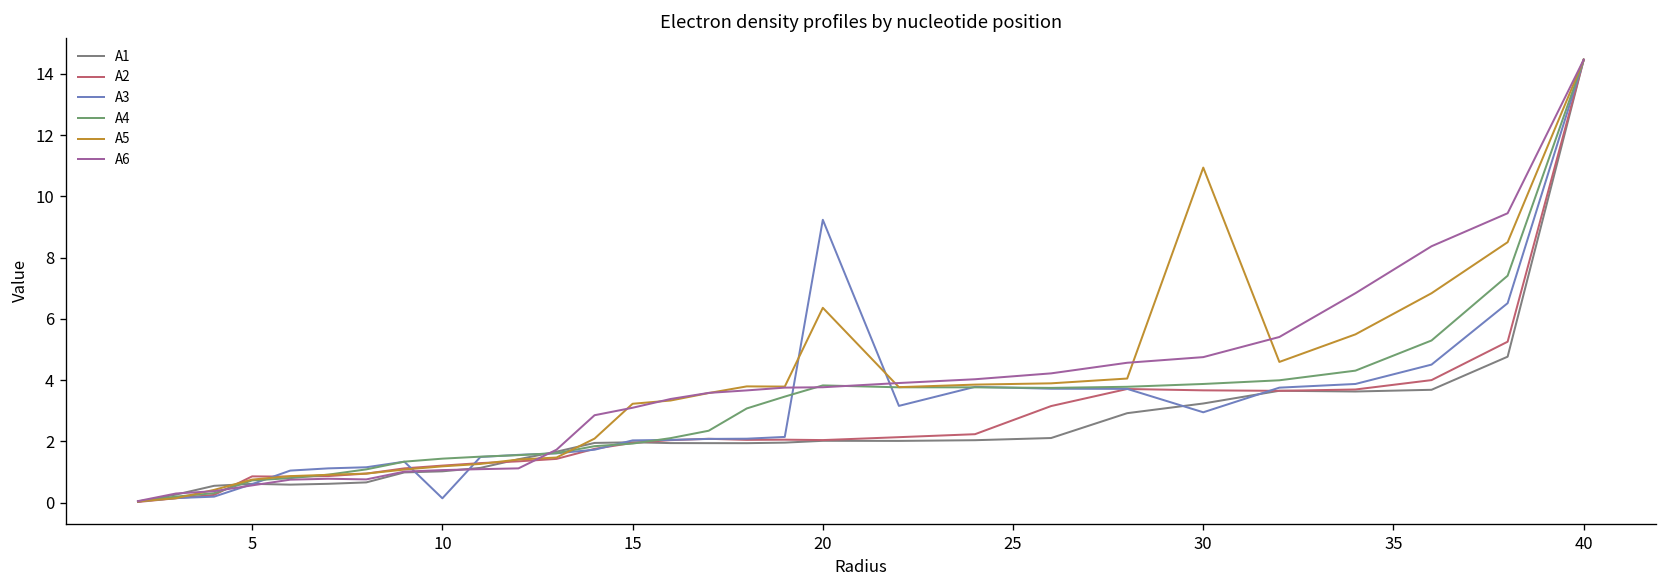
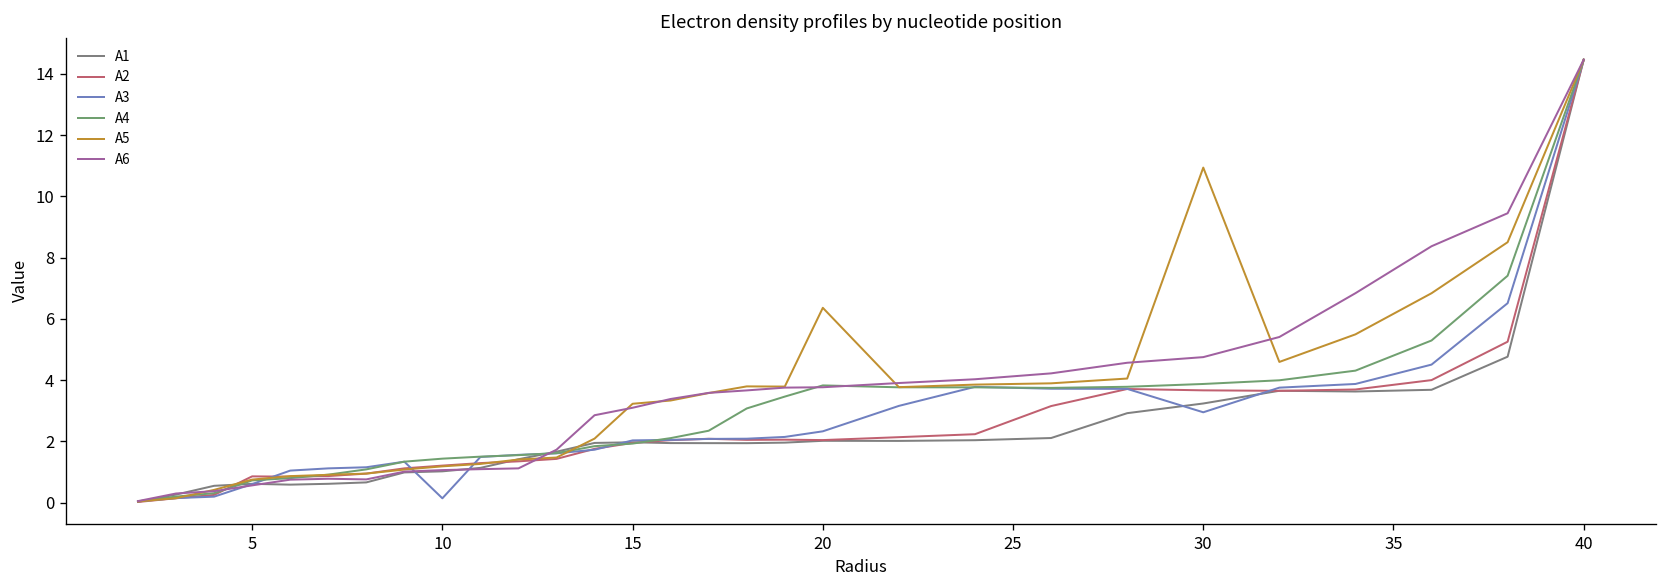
  {
    "A3": {
      "10": 0.1,
-     "20": 9.2,
+     "20": 2.3,
      "30": 3.0
    },
    "A5": {
      "15": 3.2,
      "20": 6.4,
      "30": 10.9
    }
  }
